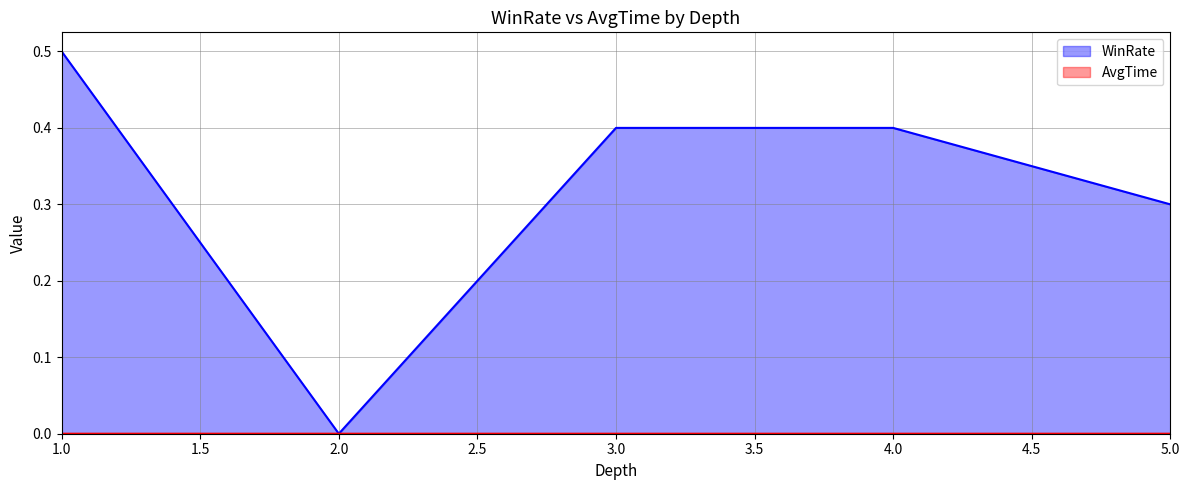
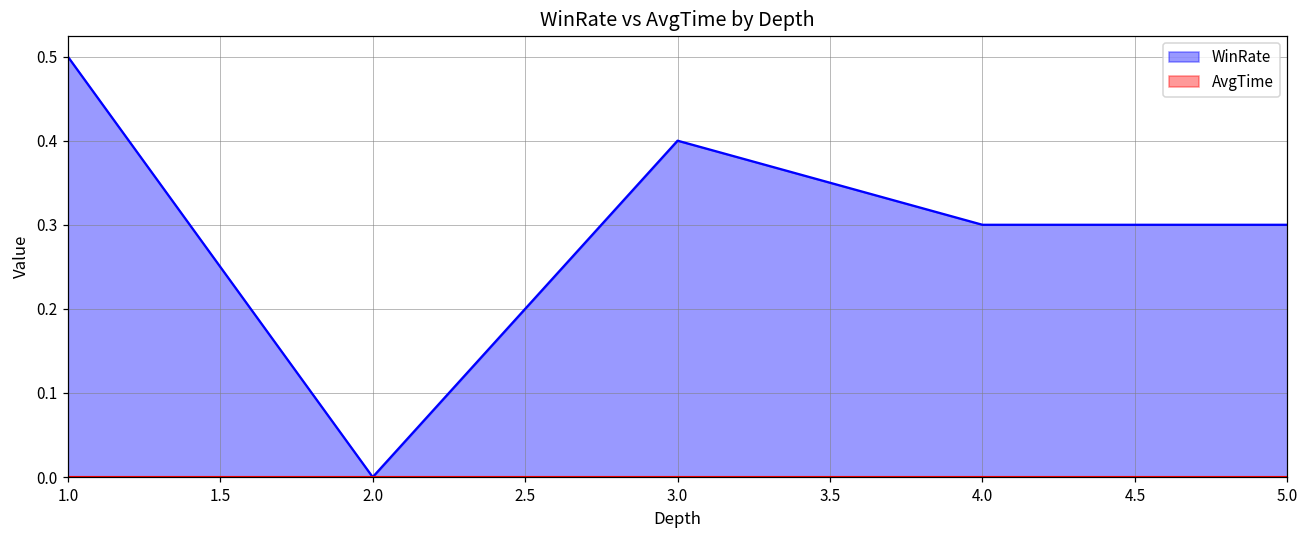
  {
    "WinRate": {
      "1.0": 0.5,
      "3.0": 0.4,
-     "4.0": 0.4,
+     "4.0": 0.3,
      "5.0": 0.3
    },
    "AvgTime": {
      "1.0": 0.0,
      "3.0": 0.0,
      "4.0": 0.0,
      "5.0": 0.0
    }
  }
